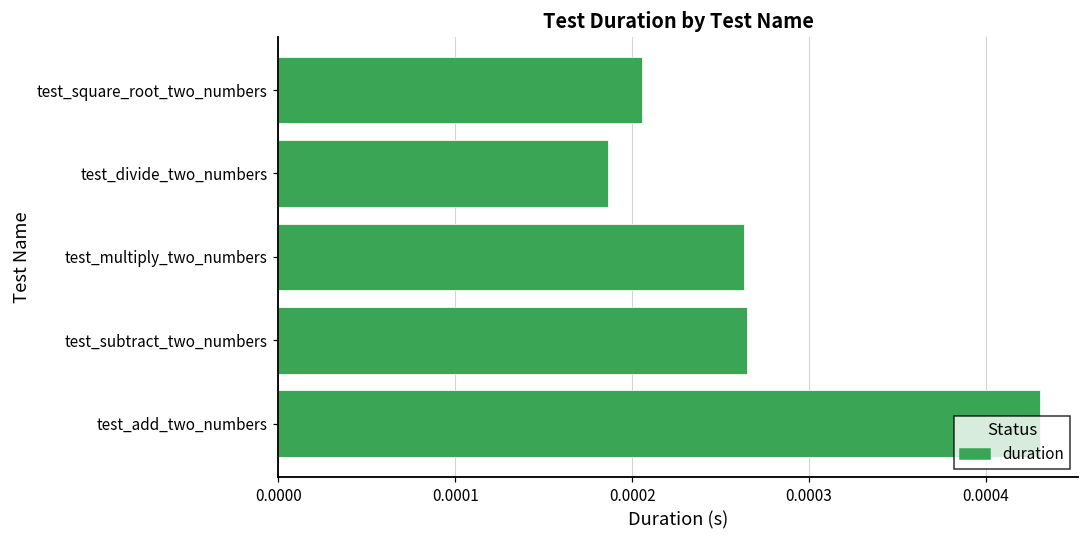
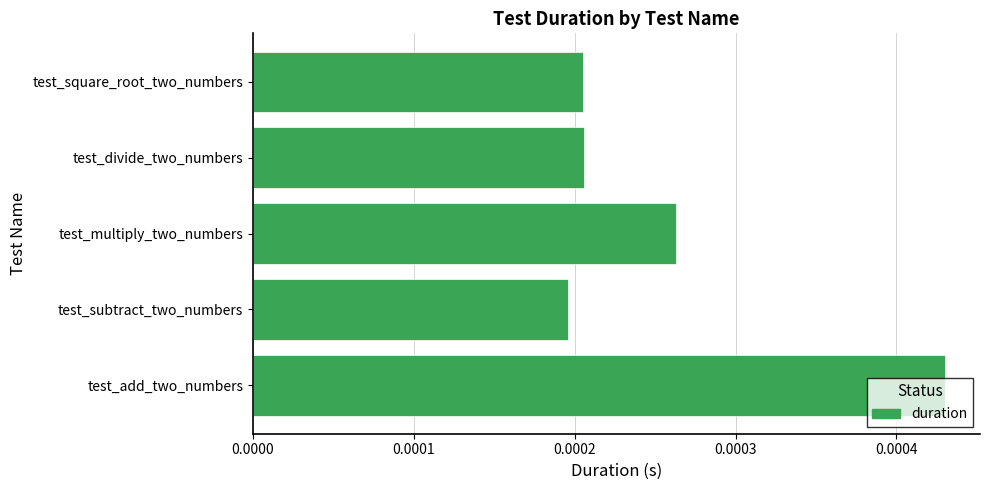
  {
    "test_square_root_two_numbers": 0.000205,
-   "test_divide_two_numbers": 0.000186,
+   "test_divide_two_numbers": 0.000206,
    "test_multiply_two_numbers": 0.000263,
-   "test_subtract_two_numbers": 0.000265
+   "test_subtract_two_numbers": 0.000196
  }
